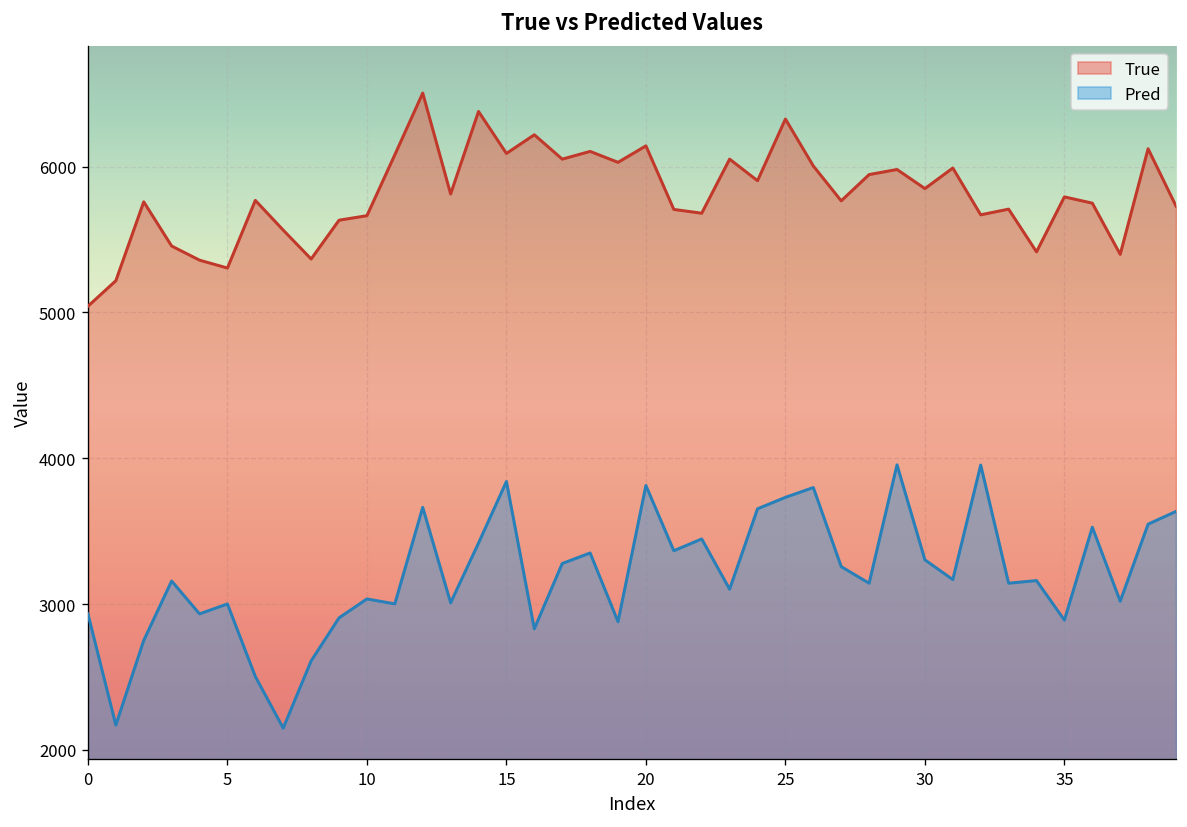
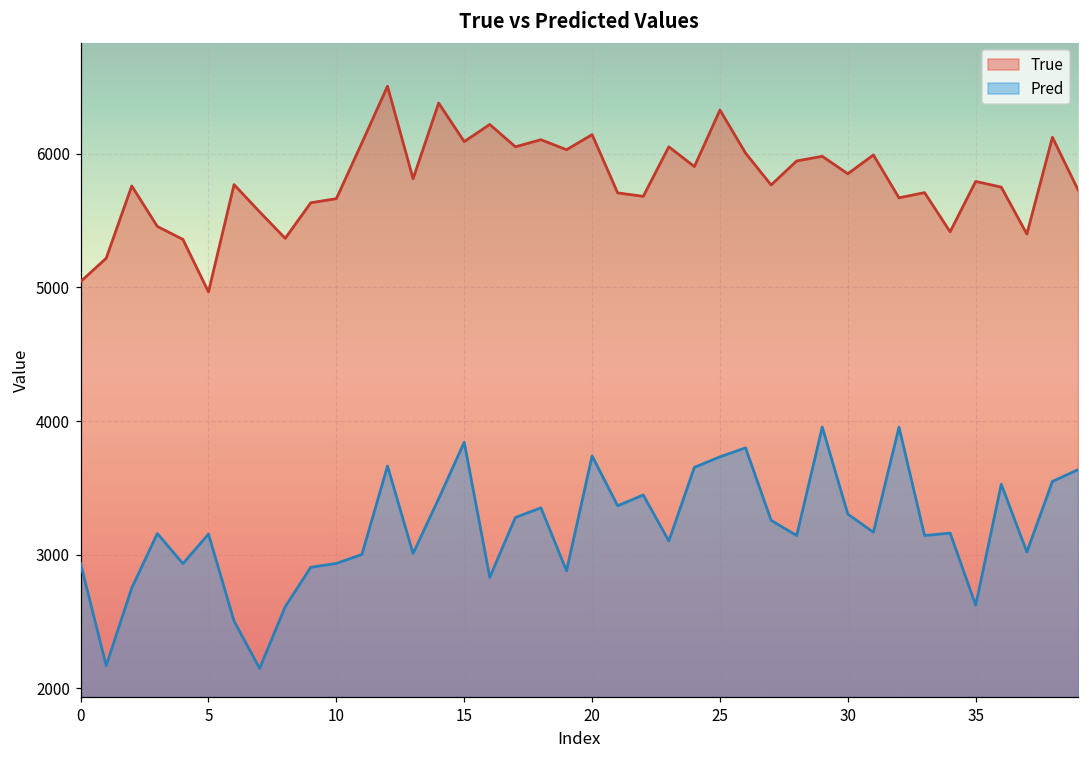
  {
    "True": {
      "0": 5040,
-     "5": 5310,
+     "5": 4970,
      "10": 5660,
      "15": 6090,
      "20": 6140,
      "25": 6330,
      "30": 5850,
      "35": 5790
    },
    "Pred": {
      "0": 2930,
-     "5": 3000,
-     "10": 3040,
+     "5": 3150,
+     "10": 2930,
      "15": 3840,
-     "20": 3810,
+     "20": 3740,
      "25": 3730,
      "30": 3300,
-     "35": 2890
+     "35": 2620
    }
  }
